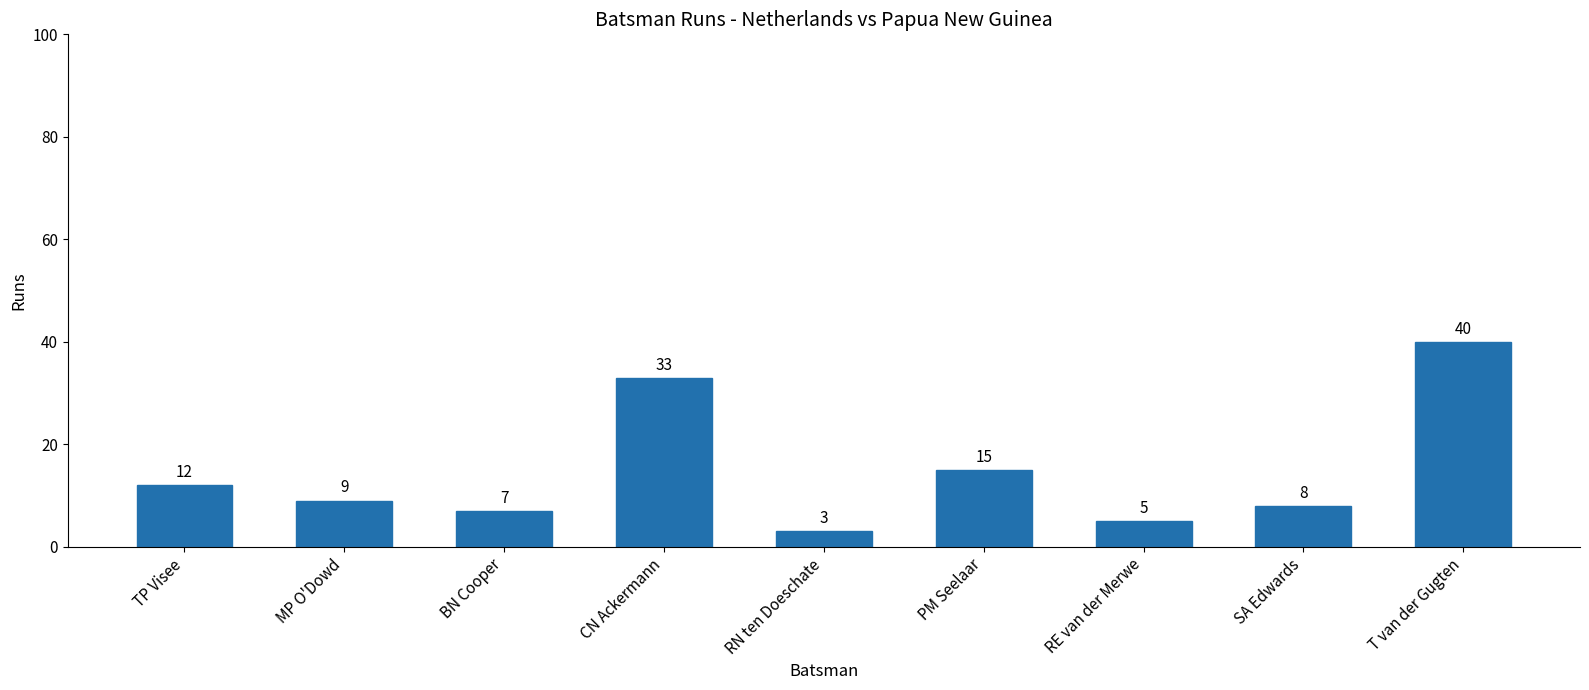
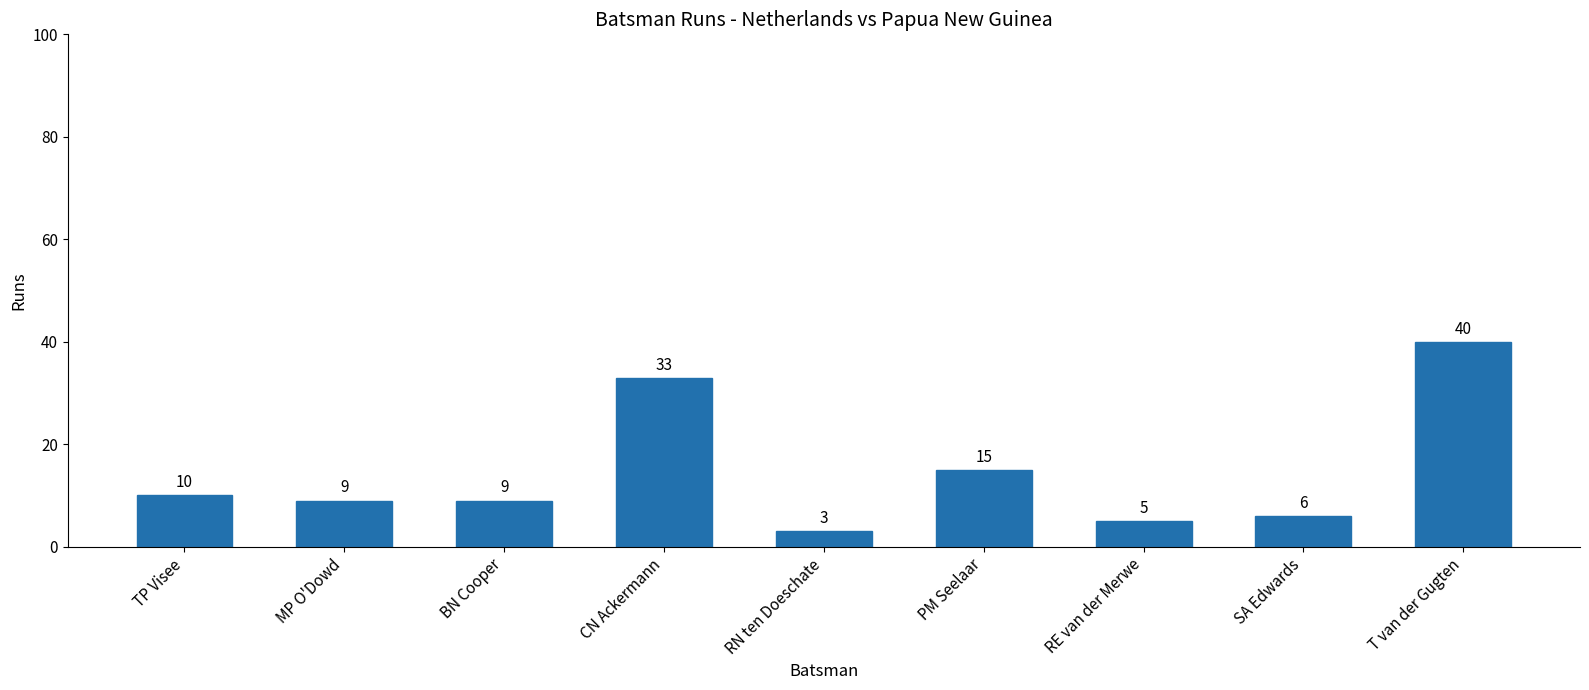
  {
-   "TP Visee": 12,
+   "TP Visee": 10,
    "MP O'Dowd": 9,
-   "BN Cooper": 7,
+   "BN Cooper": 9,
    "CN Ackermann": 33,
    "RN ten Doeschate": 3,
    "PM Seelaar": 15,
    "RE van der Merwe": 5,
-   "SA Edwards": 8,
+   "SA Edwards": 6,
    "T van der Gugten": 40
  }
